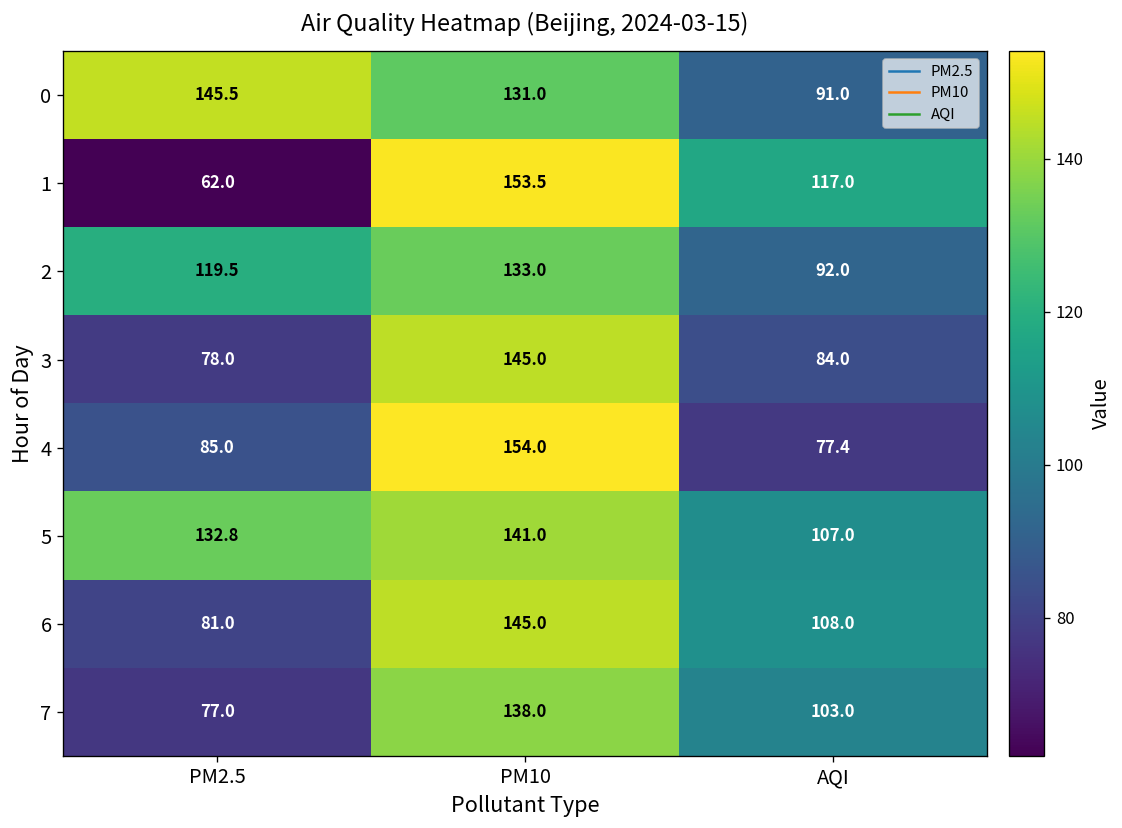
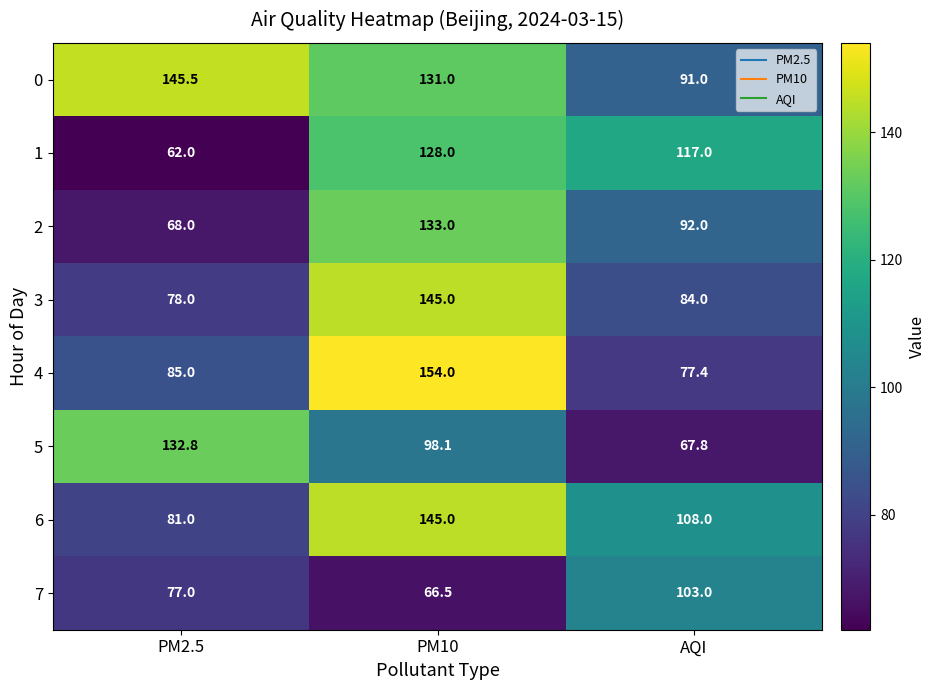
  {
    "0": {
      "PM2.5": 145.5,
      "PM10": 131.0,
      "AQI": 91.0
    },
    "1": {
      "PM2.5": 62.0,
-     "PM10": 153.5,
+     "PM10": 128.0,
      "AQI": 117.0
    },
    "2": {
-     "PM2.5": 119.5,
+     "PM2.5": 68.0,
      "PM10": 133.0,
      "AQI": 92.0
    },
    "3": {
      "PM2.5": 78.0,
      "PM10": 145.0,
      "AQI": 84.0
    },
    "4": {
      "PM2.5": 85.0,
      "PM10": 154.0,
      "AQI": 77.4
    },
    "5": {
      "PM2.5": 132.8,
-     "PM10": 141.0,
-     "AQI": 107.0
+     "PM10": 98.1,
+     "AQI": 67.8
    },
    "6": {
      "PM2.5": 81.0,
      "PM10": 145.0,
      "AQI": 108.0
    },
    "7": {
      "PM2.5": 77.0,
-     "PM10": 138.0,
+     "PM10": 66.5,
      "AQI": 103.0
    }
  }
